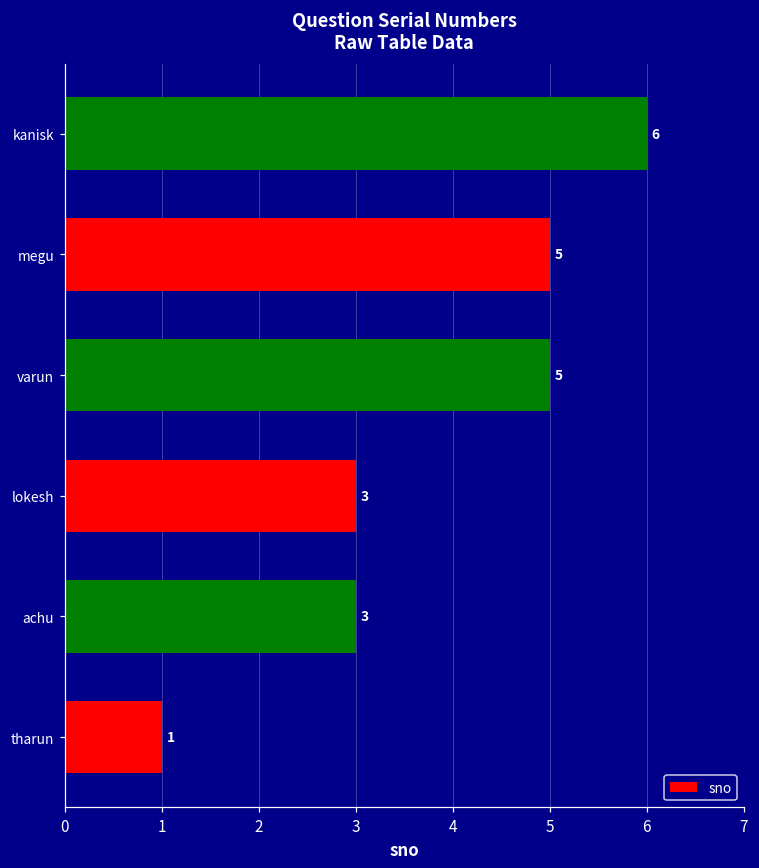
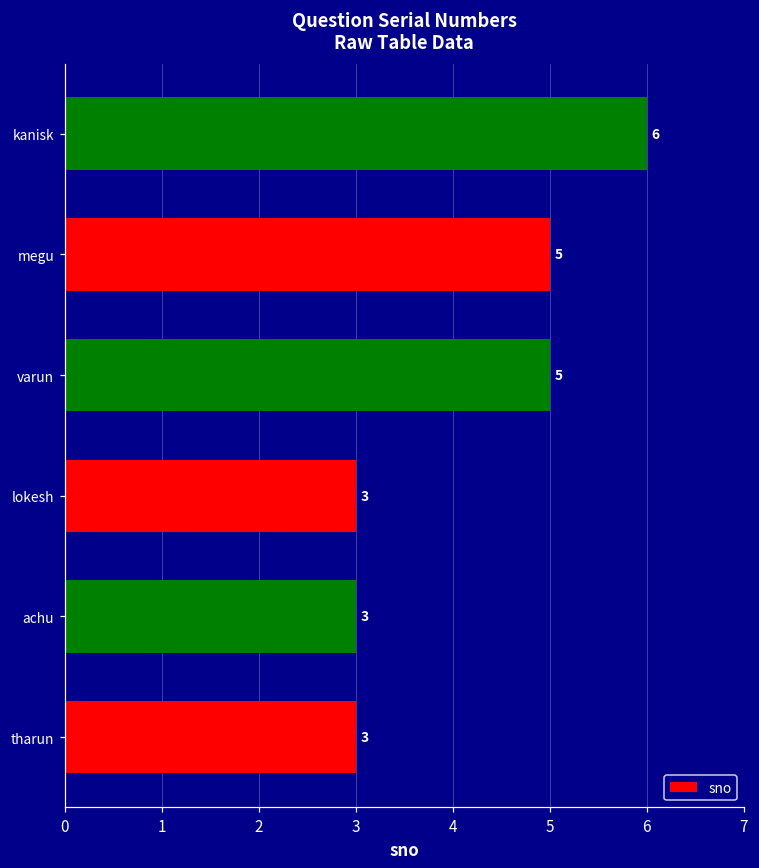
  {
    "kanisk": 6,
    "megu": 5,
    "varun": 5,
    "lokesh": 3,
    "achu": 3,
-   "tharun": 1
+   "tharun": 3
  }
